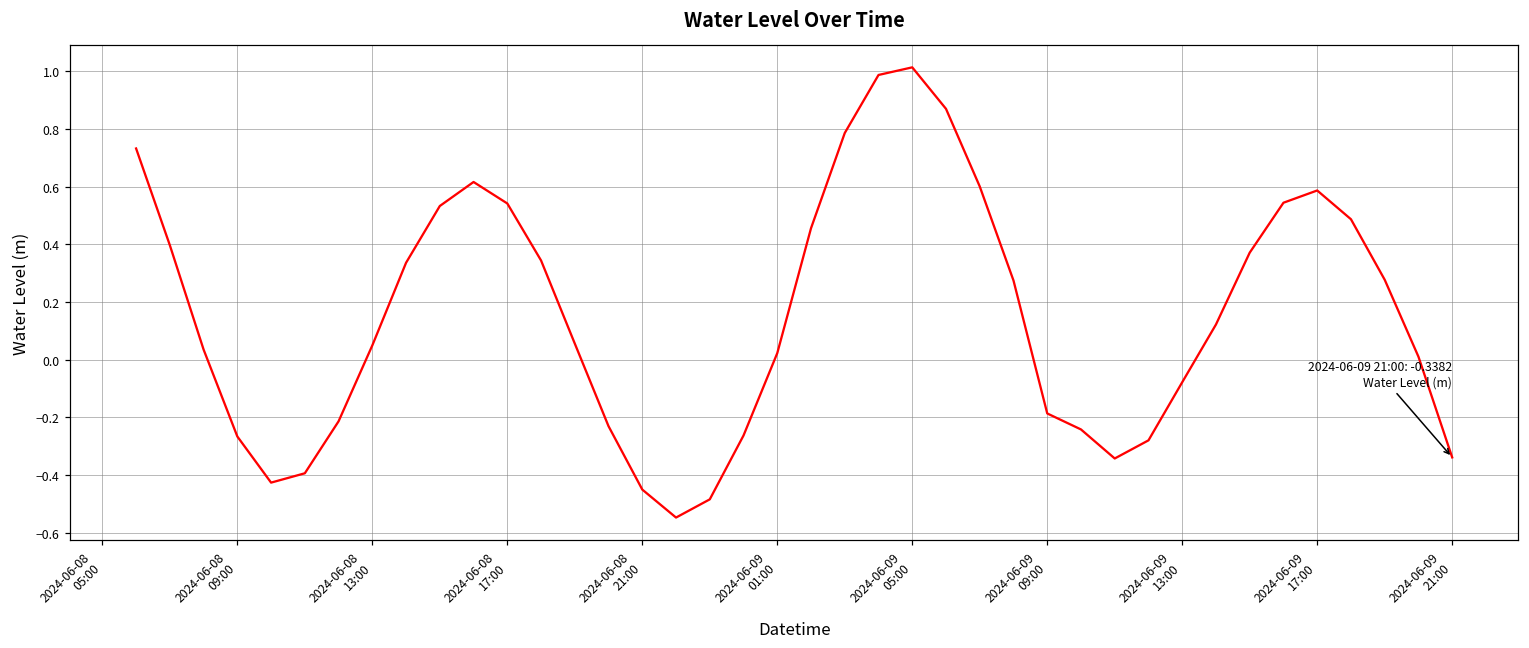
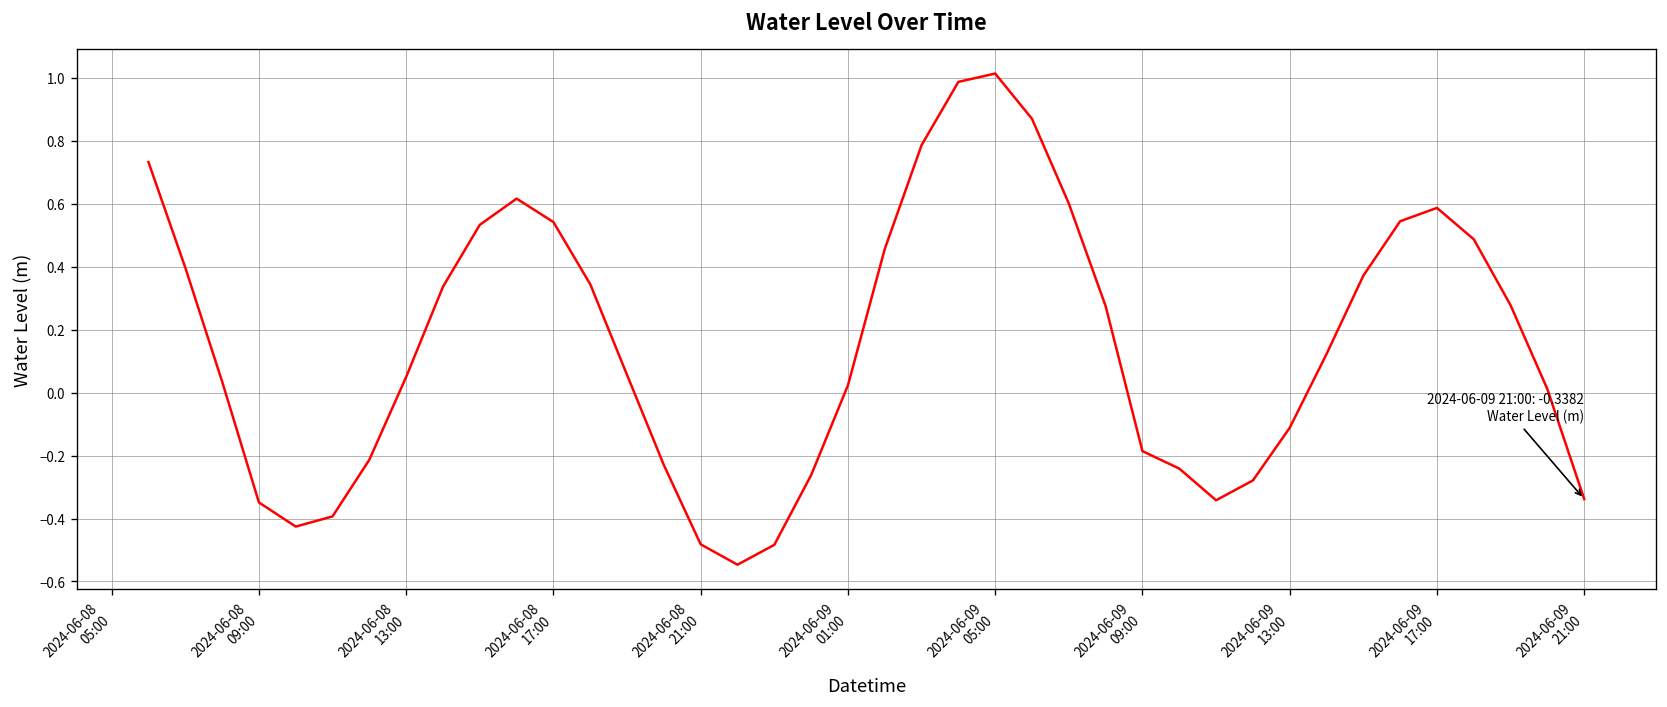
  {
-   "2024-06-08 09:00": -0.27,
+   "2024-06-08 09:00": -0.35,
    "2024-06-08 13:00": 0.05,
    "2024-06-08 17:00": 0.54,
-   "2024-06-08 21:00": -0.45,
+   "2024-06-08 21:00": -0.48,
    "2024-06-09 01:00": 0.02,
    "2024-06-09 05:00": 1.01,
    "2024-06-09 09:00": -0.19,
-   "2024-06-09 13:00": -0.08,
+   "2024-06-09 13:00": -0.11,
    "2024-06-09 17:00": 0.59
  }
